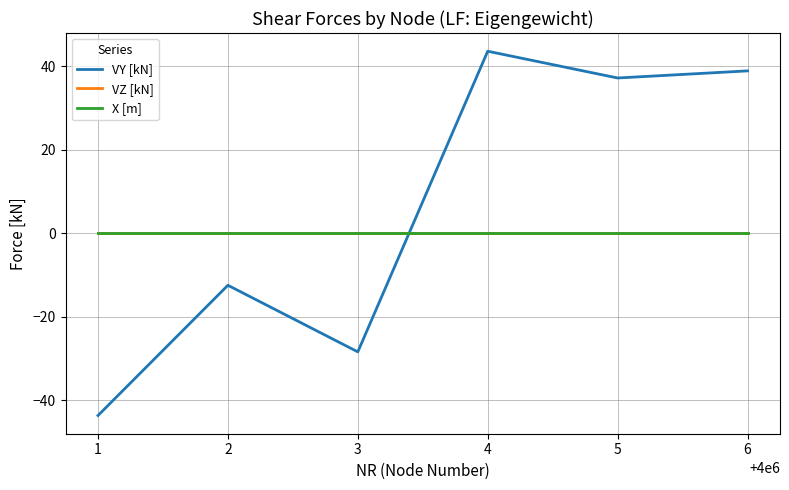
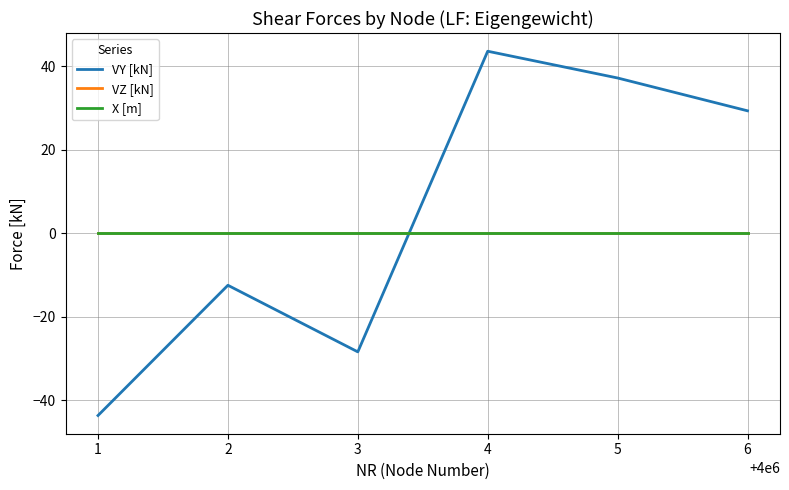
  {
    "VY [kN]": {
      "1": -44,
      "2": -12,
      "3": -28,
      "4": 44,
      "5": 37,
-     "6": 39
+     "6": 29
    },
    "X [m]": {
      "1": 0,
      "2": 0,
      "3": 0,
      "4": 0,
      "5": 0,
      "6": 0
    }
  }
